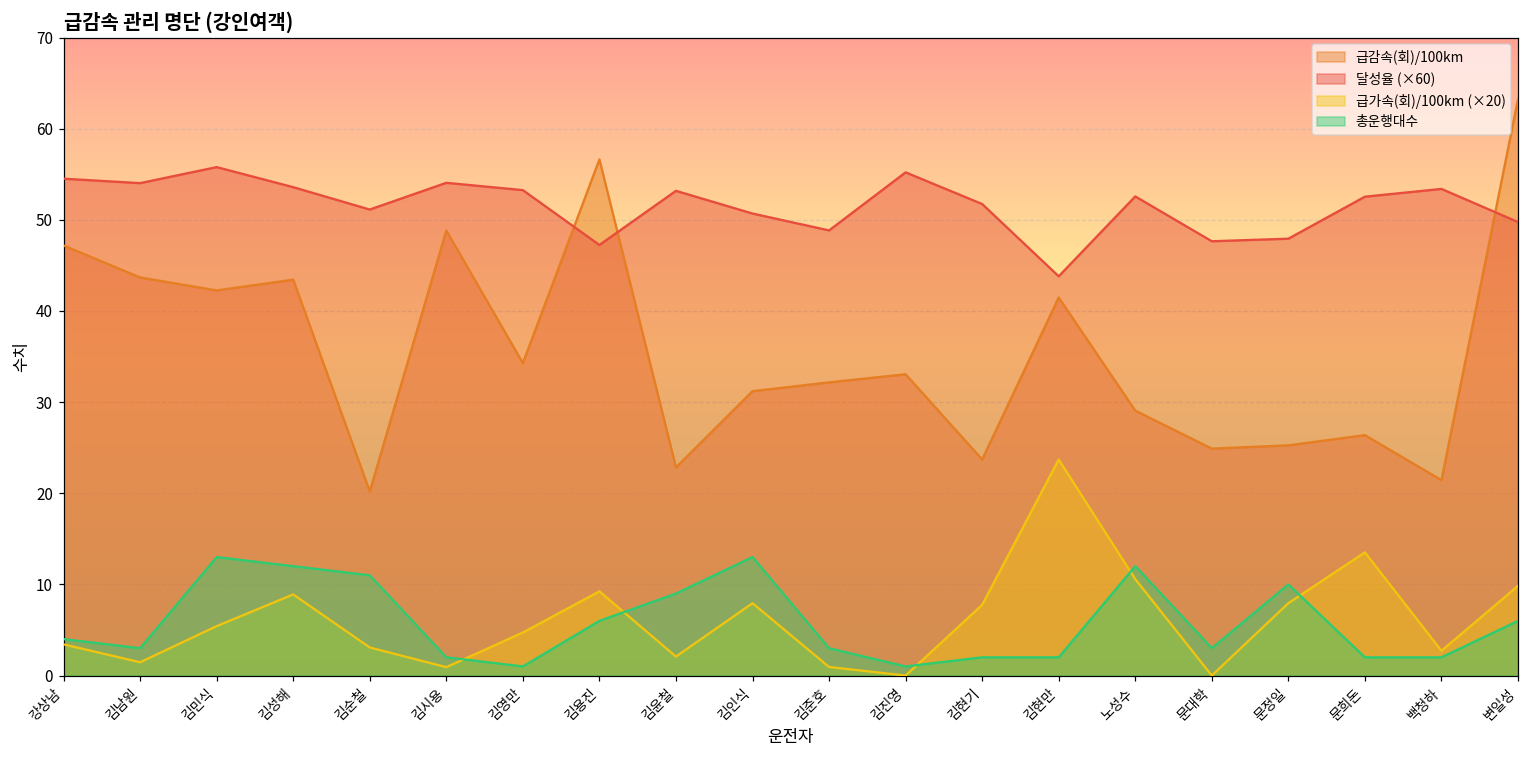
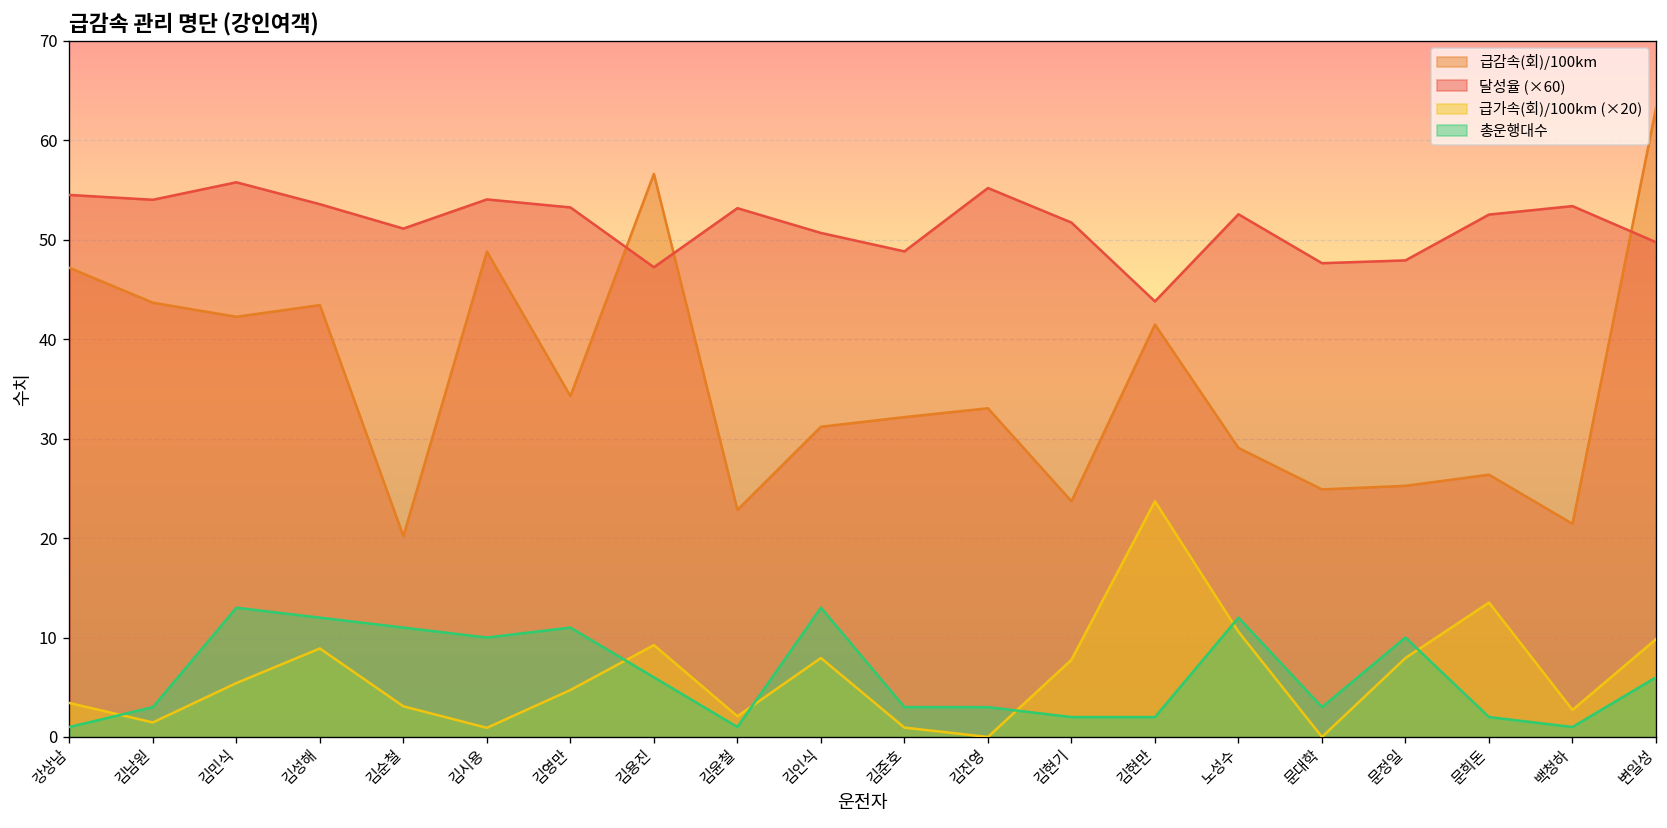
  {
    "총운행대수": {
-     "강상남": 4,
+     "강상남": 1,
      "김남원": 3,
      "김민식": 13,
      "김성해": 12,
      "김순철": 11,
-     "김시용": 2,
-     "김영만": 1,
+     "김시용": 10,
+     "김영만": 11,
      "김용진": 6,
-     "김윤철": 9,
+     "김윤철": 1,
      "김인식": 13,
      "김준호": 3,
-     "김진영": 1,
+     "김진영": 3,
      "김현기": 2,
      "김현만": 2,
      "노성수": 12,
      "문대학": 3,
      "문정일": 10,
      "문희돈": 2,
-     "백청하": 2,
+     "백청하": 1,
      "변일성": 6
    }
  }
